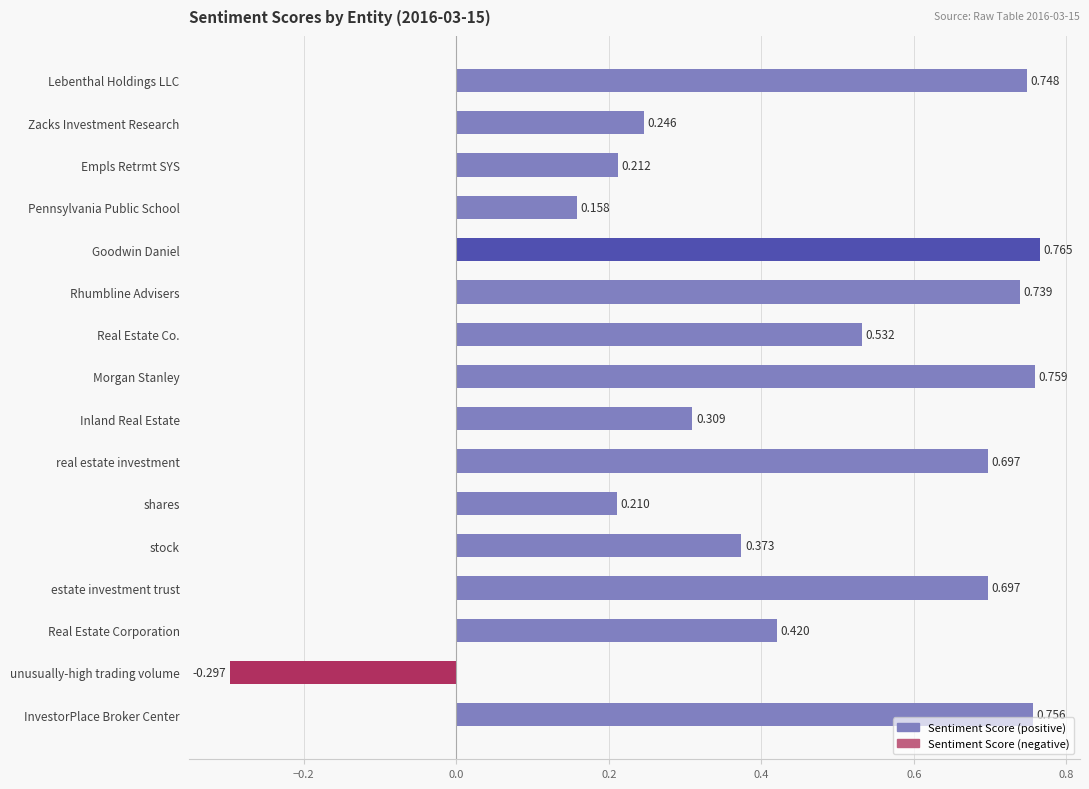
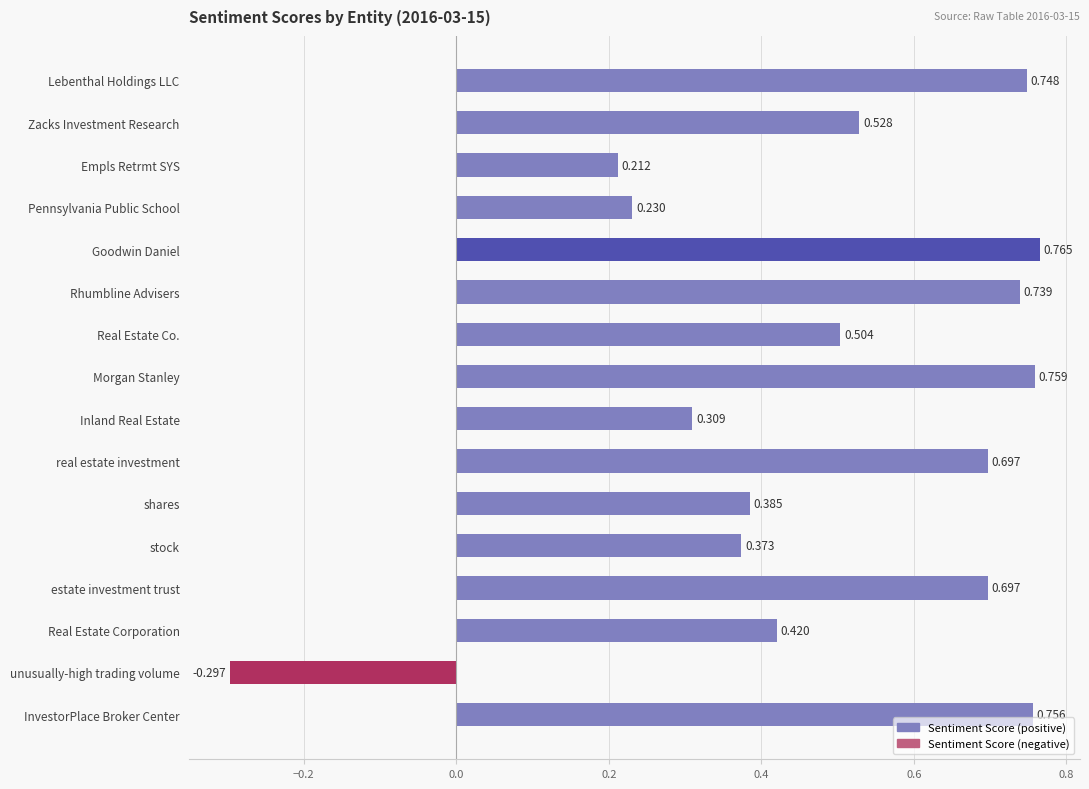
  {
    "Lebenthal Holdings LLC": 0.748,
-   "Zacks Investment Research": 0.246,
+   "Zacks Investment Research": 0.528,
    "Empls Retrmt SYS": 0.212,
-   "Pennsylvania Public School": 0.158,
+   "Pennsylvania Public School": 0.230,
    "Goodwin Daniel": 0.765,
    "Rhumbline Advisers": 0.739,
-   "Real Estate Co.": 0.532,
+   "Real Estate Co.": 0.504,
    "Morgan Stanley": 0.759,
    "Inland Real Estate": 0.309,
    "real estate investment": 0.697,
-   "shares": 0.210,
+   "shares": 0.385,
    "stock": 0.373,
    "estate investment trust": 0.697,
    "Real Estate Corporation": 0.420,
    "unusually-high trading volume": -0.297
  }
